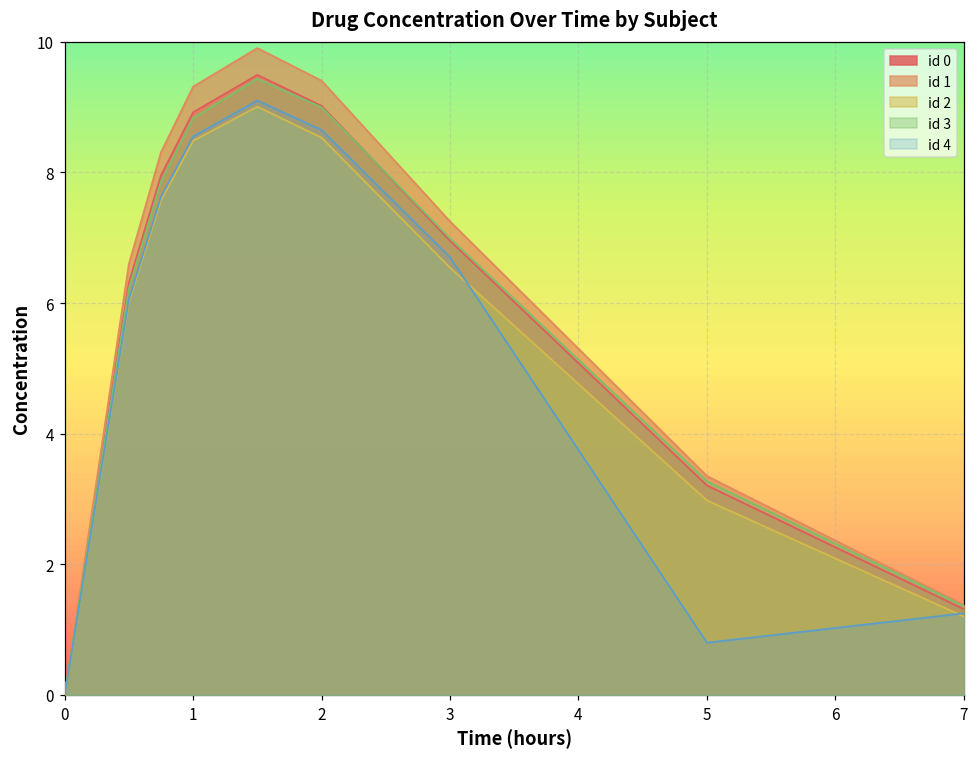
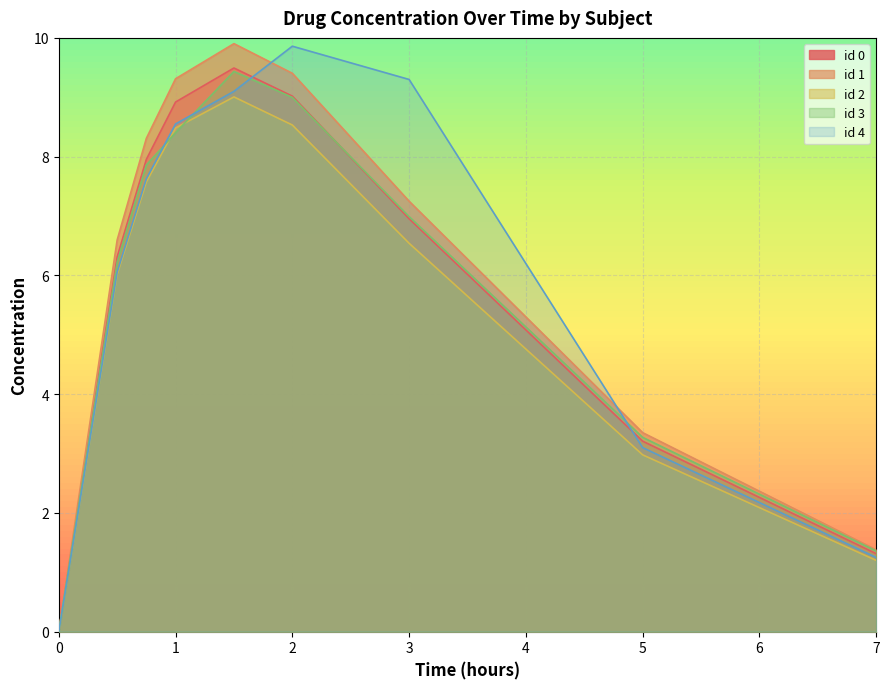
  {
    "id 3": {
-     "1": 8.8,
+     "1": 8.4,
      "5": 3.3
    },
    "id 4": {
      "1": 8.6,
-     "2": 8.7,
-     "3": 6.7,
-     "5": 0.8,
+     "2": 9.9,
+     "3": 9.3,
+     "5": 3.1,
      "7": 1.3
    }
  }
